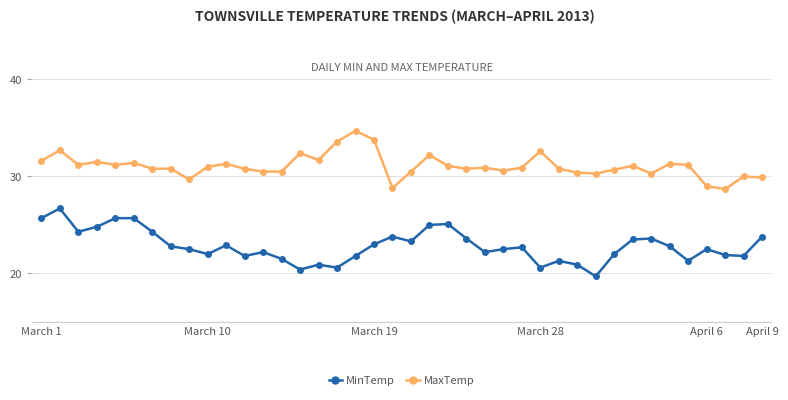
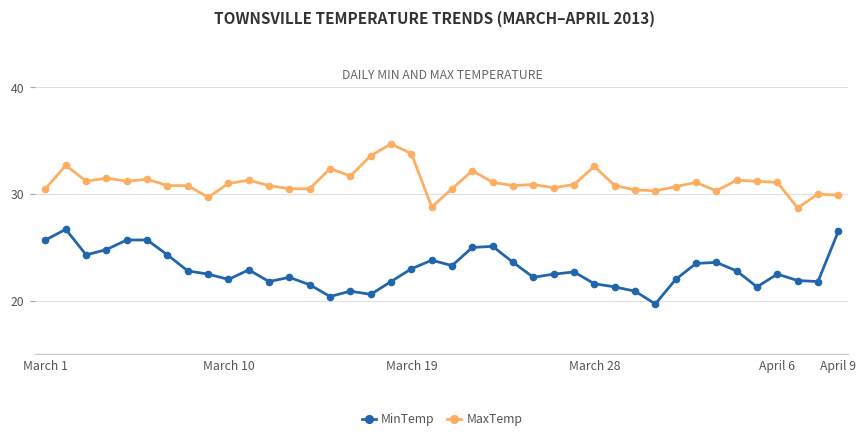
  {
    "MinTemp": {
      "March 1": 26,
      "March 10": 22,
      "March 19": 23,
-     "March 28": 21,
+     "March 28": 22,
      "April 6": 23,
-     "April 9": 24
+     "April 9": 27
    },
    "MaxTemp": {
-     "March 1": 32,
+     "March 1": 31,
      "March 10": 31,
      "March 19": 34,
      "March 28": 33,
-     "April 6": 29,
+     "April 6": 31,
      "April 9": 30
    }
  }
